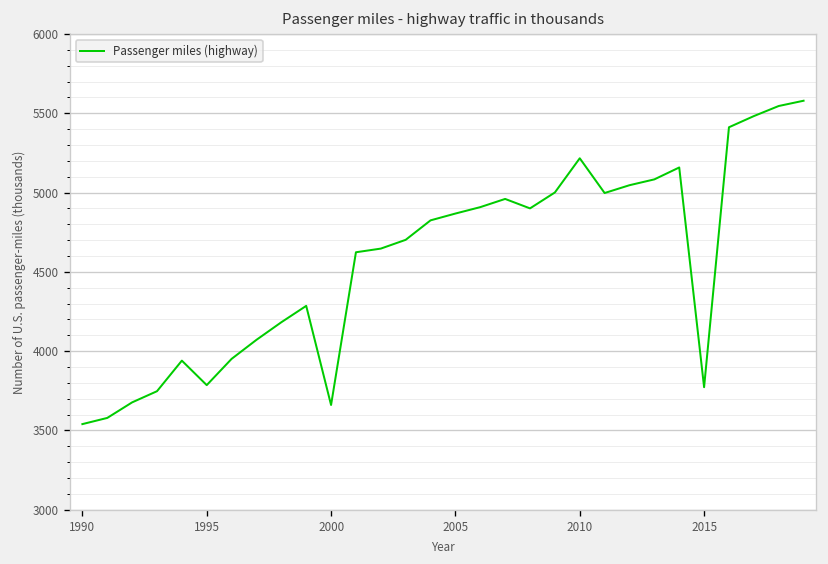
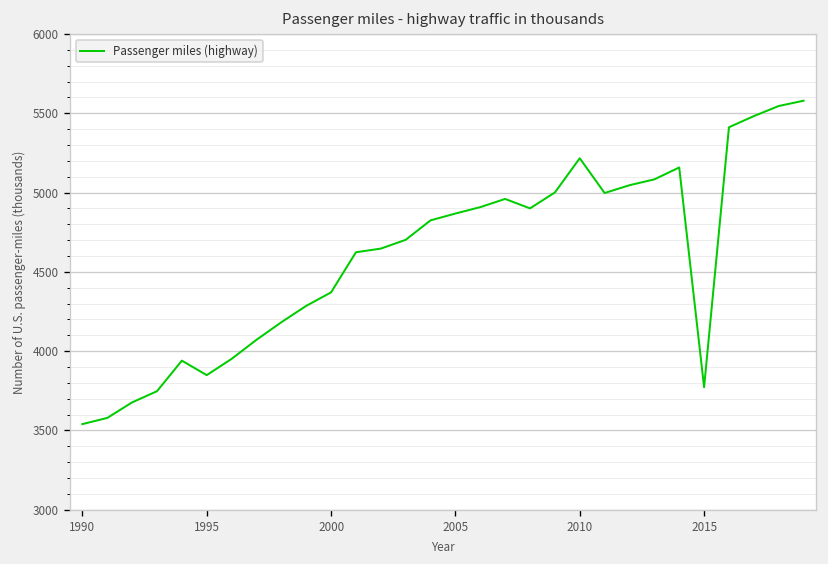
  {
    "1990": 3540,
-   "1995": 3790,
-   "2000": 3660,
+   "1995": 3850,
+   "2000": 4370,
    "2005": 4870,
    "2010": 5220,
    "2015": 3770
  }
